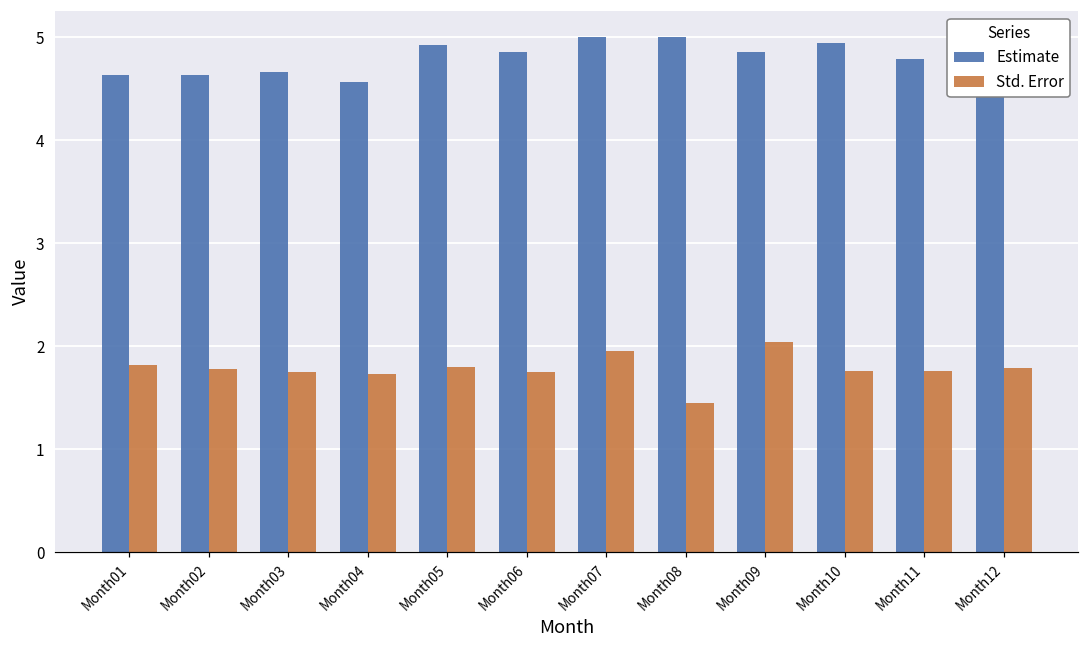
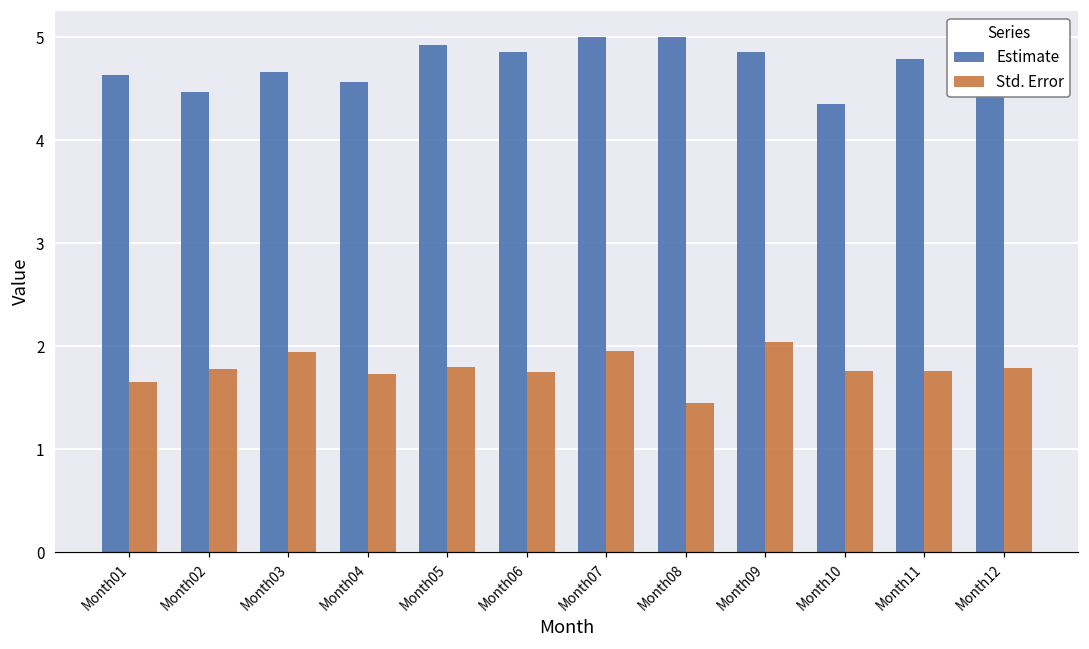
  {
    "Estimate": {
      "Month01": 4.6,
-     "Month02": 4.6,
+     "Month02": 4.5,
      "Month03": 4.7,
      "Month04": 4.6,
      "Month05": 4.9,
      "Month06": 4.9,
      "Month07": 5.0,
      "Month08": 5.0,
      "Month09": 4.9,
-     "Month10": 4.9,
+     "Month10": 4.3,
      "Month11": 4.8
    },
    "Std. Error": {
-     "Month01": 1.8,
+     "Month01": 1.6,
      "Month02": 1.8,
-     "Month03": 1.8,
+     "Month03": 1.9,
      "Month04": 1.7,
      "Month05": 1.8,
      "Month06": 1.8,
      "Month07": 1.9,
      "Month08": 1.5,
      "Month09": 2.0,
      "Month10": 1.8,
      "Month11": 1.8,
      "Month12": 1.8
    }
  }
